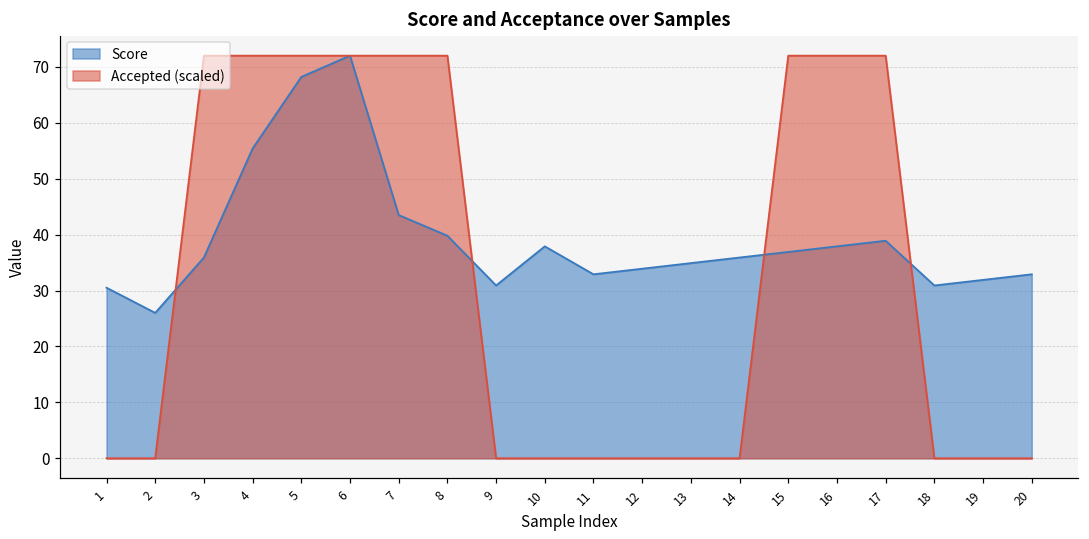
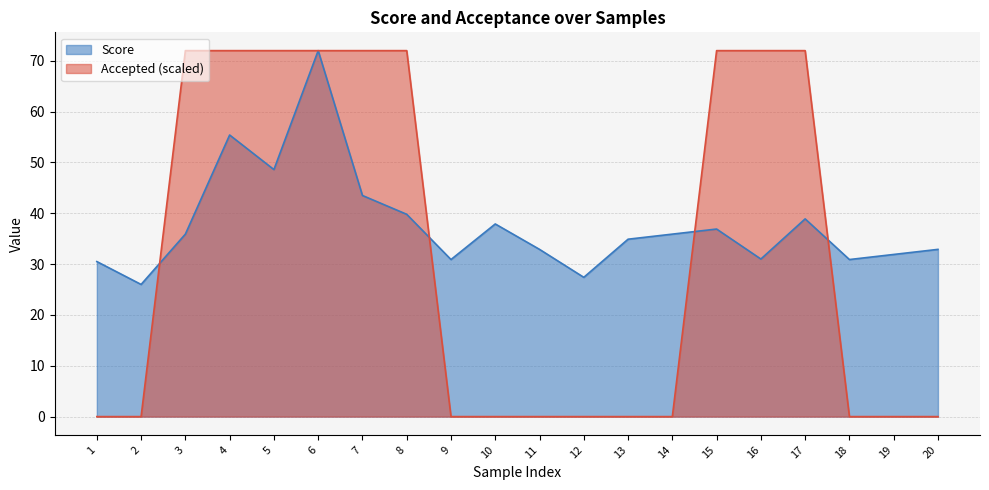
  {
    "Score": {
      "1": 31,
      "2": 26,
      "3": 36,
      "4": 55,
-     "5": 68,
+     "5": 49,
      "7": 44,
      "8": 40,
      "9": 31,
      "10": 38,
      "11": 33,
-     "12": 34,
+     "12": 27,
      "13": 35,
      "14": 36,
      "15": 37,
-     "16": 38,
+     "16": 31,
      "17": 39,
      "18": 31,
      "19": 32,
      "20": 33
    },
    "Accepted (scaled)": {
      "1": 0,
      "2": 0,
      "4": 72,
      "5": 72,
      "7": 72,
      "8": 72,
      "9": 0,
      "10": 0,
      "11": 0,
      "12": 0,
      "13": 0,
      "14": 0,
      "15": 72,
      "16": 72,
      "17": 72,
      "18": 0,
      "19": 0,
      "20": 0
    }
  }
